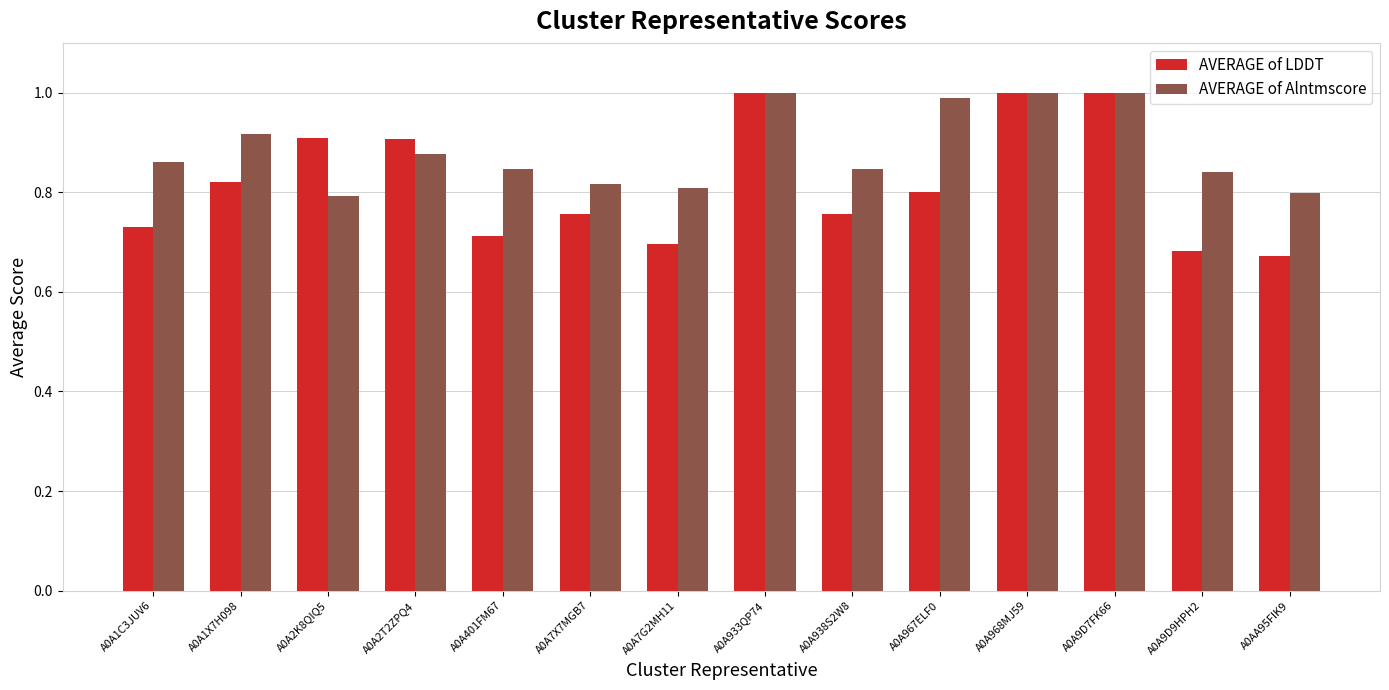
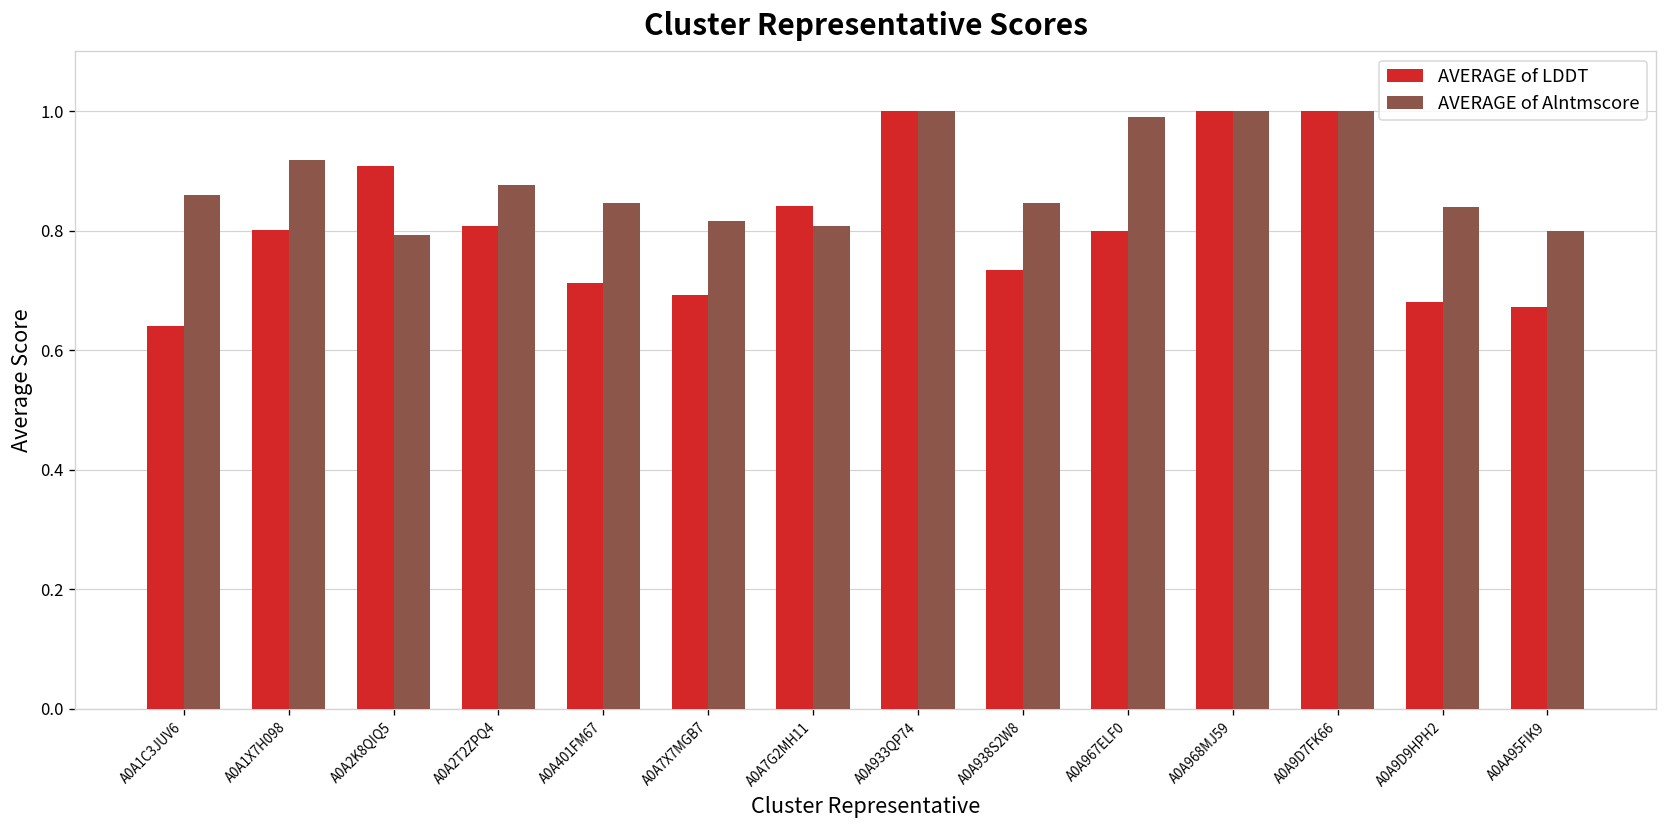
  {
    "AVERAGE of LDDT": {
-     "A0A1C3JUV6": 0.73,
-     "A0A1X7H098": 0.82,
+     "A0A1C3JUV6": 0.64,
+     "A0A1X7H098": 0.80,
      "A0A2K8QIQ5": 0.91,
-     "A0A2T2ZPQ4": 0.91,
+     "A0A2T2ZPQ4": 0.81,
      "A0A401FM67": 0.71,
-     "A0A7X7MGB7": 0.76,
-     "A0A7G2MH11": 0.70,
+     "A0A7X7MGB7": 0.69,
+     "A0A7G2MH11": 0.84,
      "A0A933QP74": 1.00,
-     "A0A938S2W8": 0.76,
+     "A0A938S2W8": 0.73,
      "A0A967ELF0": 0.80,
      "A0A968MJ59": 1.00,
      "A0A9D7FK66": 1.00,
      "A0A9D9HPH2": 0.68,
      "A0AA95FIK9": 0.67
    },
    "AVERAGE of Alntmscore": {
      "A0A1C3JUV6": 0.86,
      "A0A1X7H098": 0.92,
      "A0A2K8QIQ5": 0.79,
      "A0A2T2ZPQ4": 0.88,
      "A0A401FM67": 0.85,
      "A0A7X7MGB7": 0.82,
      "A0A7G2MH11": 0.81,
      "A0A933QP74": 1.00,
      "A0A938S2W8": 0.85,
      "A0A967ELF0": 0.99,
      "A0A968MJ59": 1.00,
      "A0A9D7FK66": 1.00,
      "A0A9D9HPH2": 0.84,
      "A0AA95FIK9": 0.80
    }
  }
